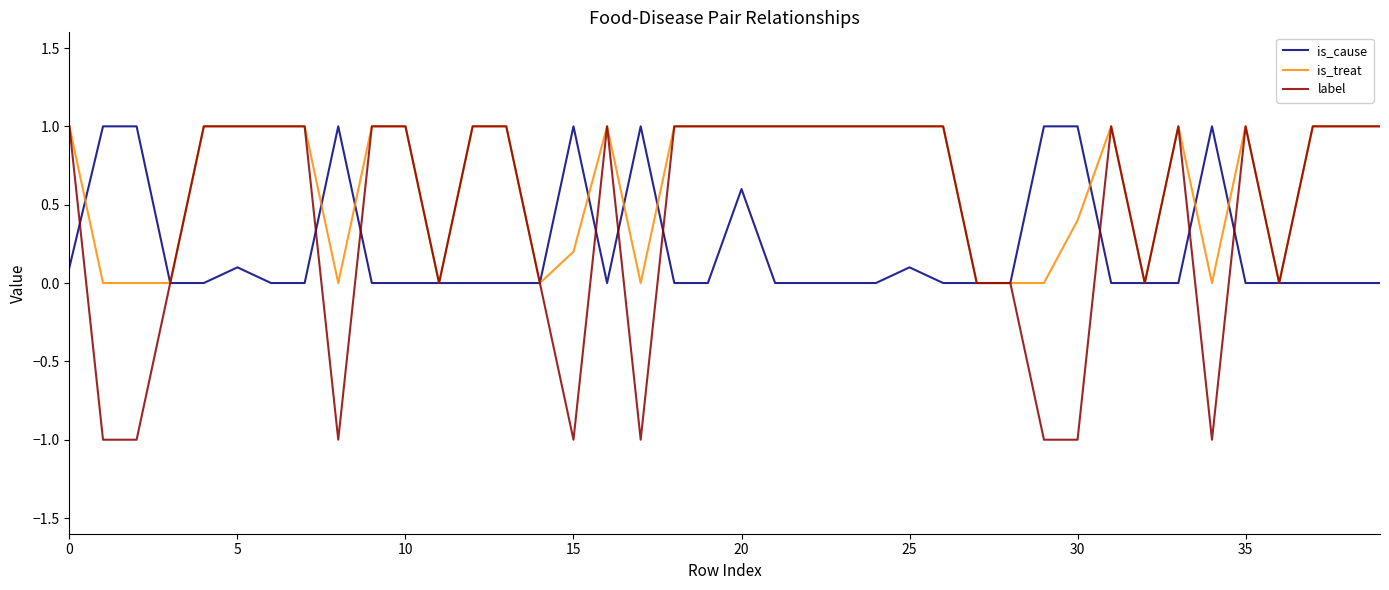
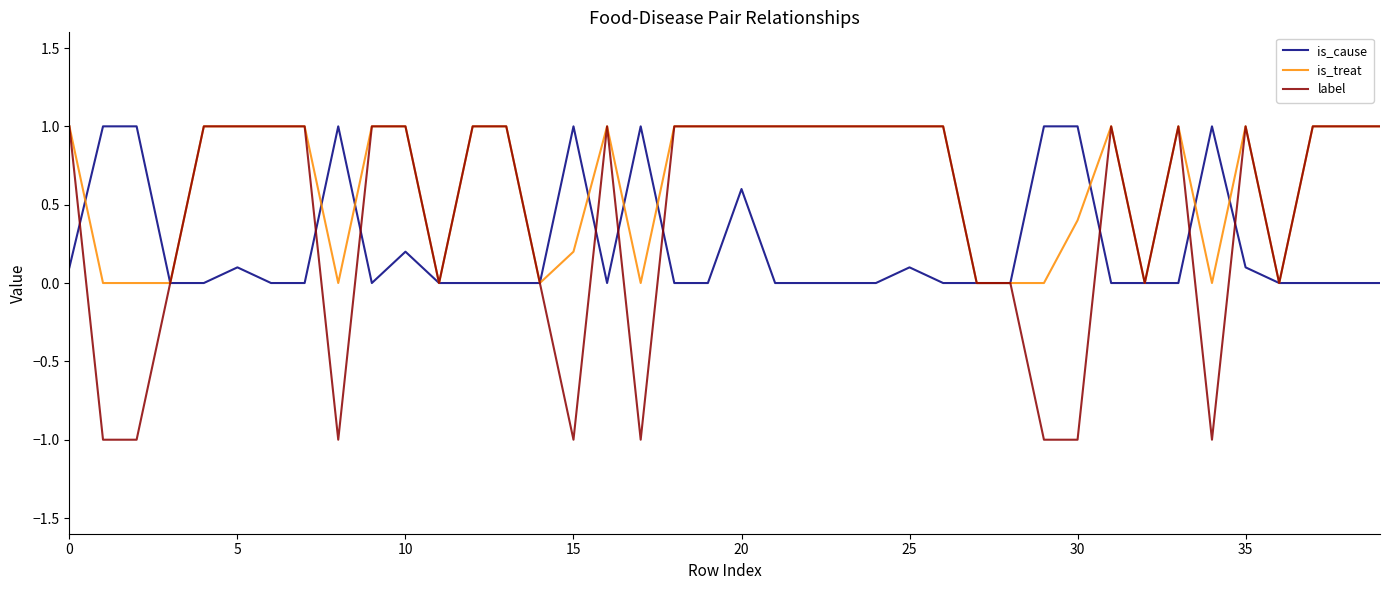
  {
    "is_cause": {
      "0": 0.1,
      "5": 0.1,
-     "10": 0.0,
+     "10": 0.2,
      "15": 1.0,
      "20": 0.6,
      "25": 0.1,
      "30": 1.0,
-     "35": 0.0
+     "35": 0.1
    },
    "is_treat": {
      "15": 0.2,
      "30": 0.4
    },
    "label": {
      "15": -1.0,
      "30": -1.0
    }
  }
